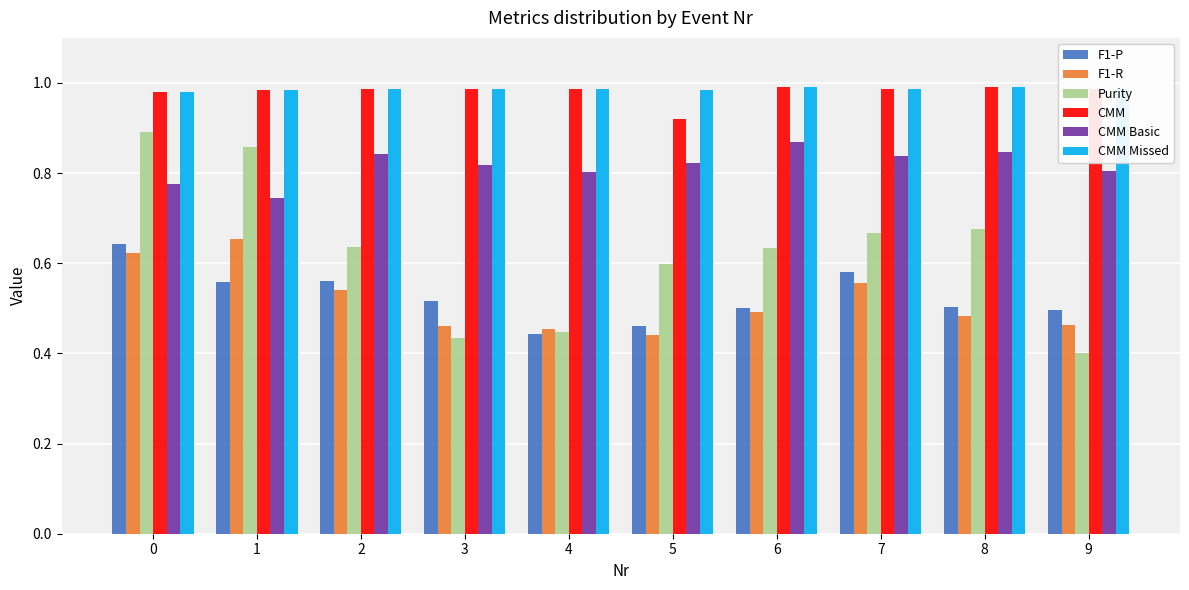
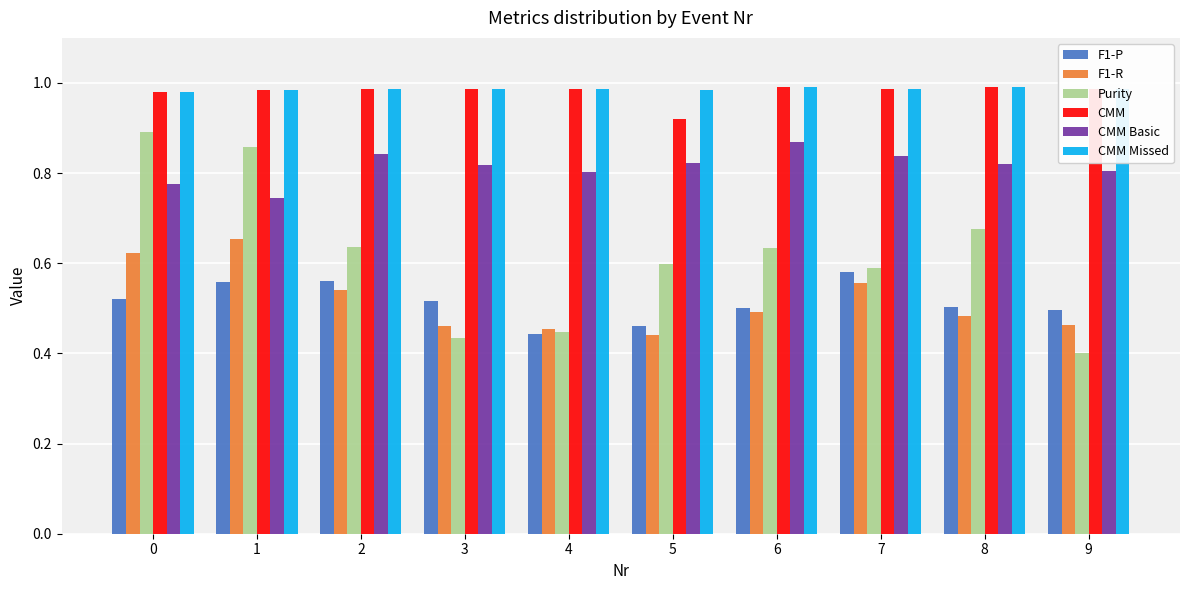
  {
    "F1-P": {
-     "0": 0.64,
+     "0": 0.52,
      "1": 0.56,
      "2": 0.56,
      "3": 0.52,
      "4": 0.44,
      "5": 0.46,
      "6": 0.50,
      "7": 0.58,
      "8": 0.50,
      "9": 0.50
    },
    "F1-R": {
      "0": 0.62,
      "1": 0.65,
      "2": 0.54,
      "3": 0.46,
      "4": 0.45,
      "5": 0.44,
      "6": 0.49,
      "7": 0.56,
      "8": 0.48,
      "9": 0.46
    },
    "Purity": {
      "0": 0.89,
      "1": 0.86,
      "2": 0.64,
      "3": 0.43,
      "4": 0.45,
      "5": 0.60,
      "6": 0.63,
-     "7": 0.67,
+     "7": 0.59,
      "8": 0.68,
      "9": 0.40
    },
    "CMM": {
      "0": 0.98,
      "1": 0.98,
      "2": 0.99,
      "3": 0.99,
      "4": 0.99,
      "5": 0.92,
      "6": 0.99,
      "7": 0.99,
      "8": 0.99
    },
    "CMM Basic": {
      "0": 0.78,
      "1": 0.74,
      "2": 0.84,
      "3": 0.82,
      "4": 0.80,
      "5": 0.82,
      "6": 0.87,
      "7": 0.84,
-     "8": 0.85,
+     "8": 0.82,
      "9": 0.80
    },
    "CMM Missed": {
      "0": 0.98,
      "1": 0.98,
      "2": 0.99,
      "3": 0.99,
      "4": 0.99,
      "5": 0.99,
      "6": 0.99,
      "7": 0.99,
      "8": 0.99
    }
  }
